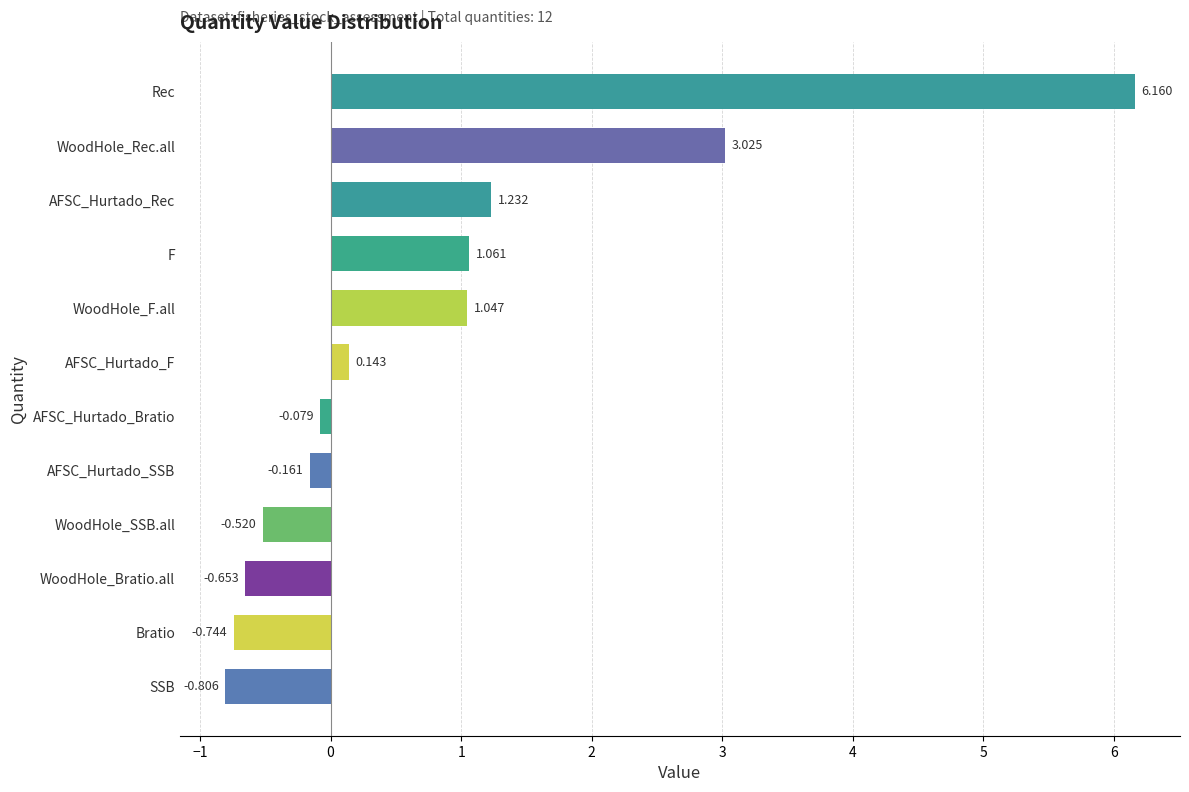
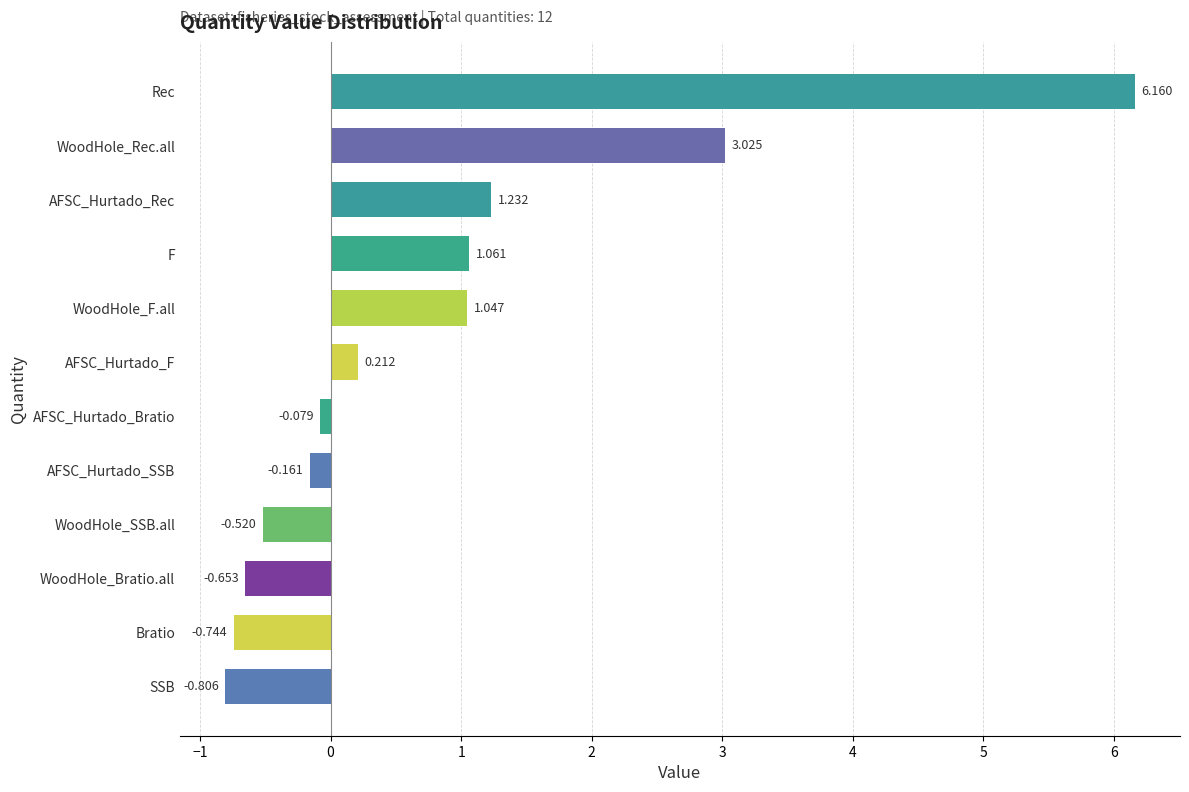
  {
    "Rec": 6.160,
    "WoodHole_Rec.all": 3.025,
    "AFSC_Hurtado_Rec": 1.232,
    "F": 1.061,
    "WoodHole_F.all": 1.047,
-   "AFSC_Hurtado_F": 0.143,
+   "AFSC_Hurtado_F": 0.212,
    "AFSC_Hurtado_Bratio": -0.079,
    "AFSC_Hurtado_SSB": -0.161,
    "WoodHole_SSB.all": -0.520,
    "WoodHole_Bratio.all": -0.653,
    "Bratio": -0.744,
    "SSB": -0.806
  }
